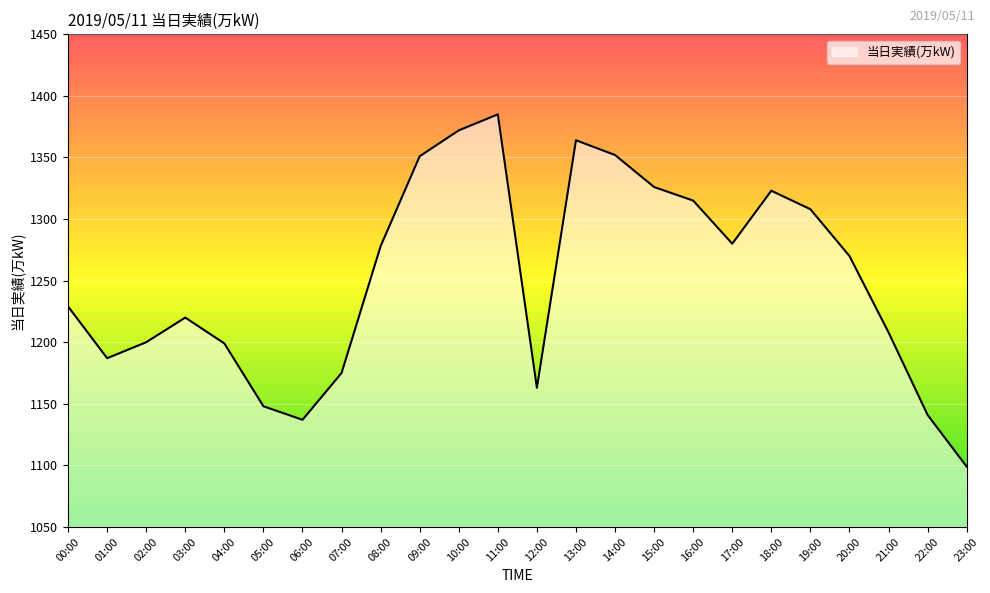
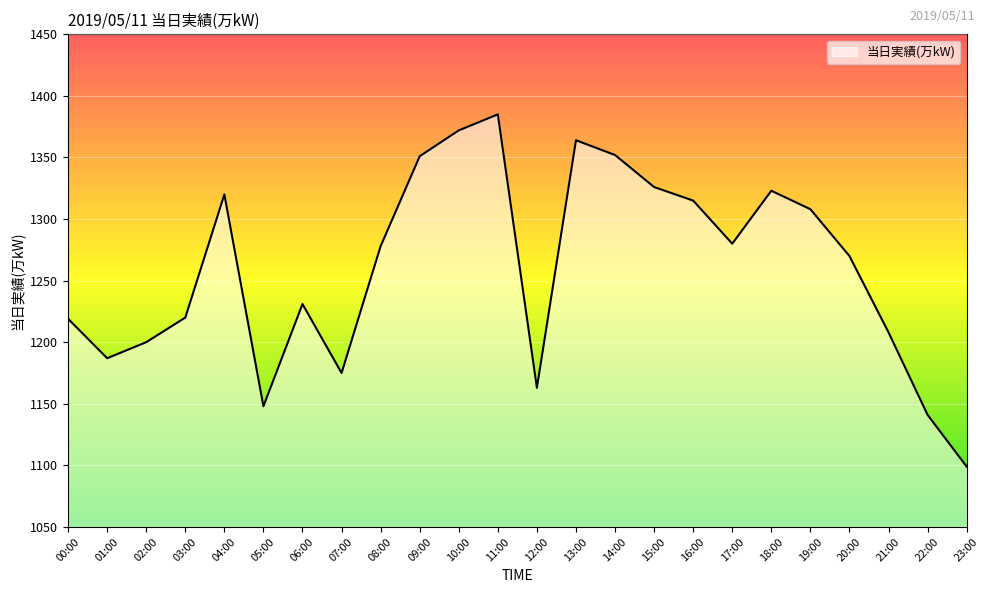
  {
-   "00:00": 1229,
+   "00:00": 1219,
    "01:00": 1187,
    "02:00": 1200,
    "03:00": 1220,
-   "04:00": 1199,
+   "04:00": 1320,
    "05:00": 1148,
-   "06:00": 1137,
+   "06:00": 1231,
    "07:00": 1175,
    "08:00": 1278,
    "09:00": 1351,
    "10:00": 1372,
    "11:00": 1385,
    "12:00": 1163,
    "13:00": 1364,
    "14:00": 1352,
    "15:00": 1326,
    "16:00": 1315,
    "17:00": 1280,
    "18:00": 1323,
    "19:00": 1308,
    "20:00": 1270,
    "21:00": 1208,
    "22:00": 1141,
    "23:00": 1099
  }
